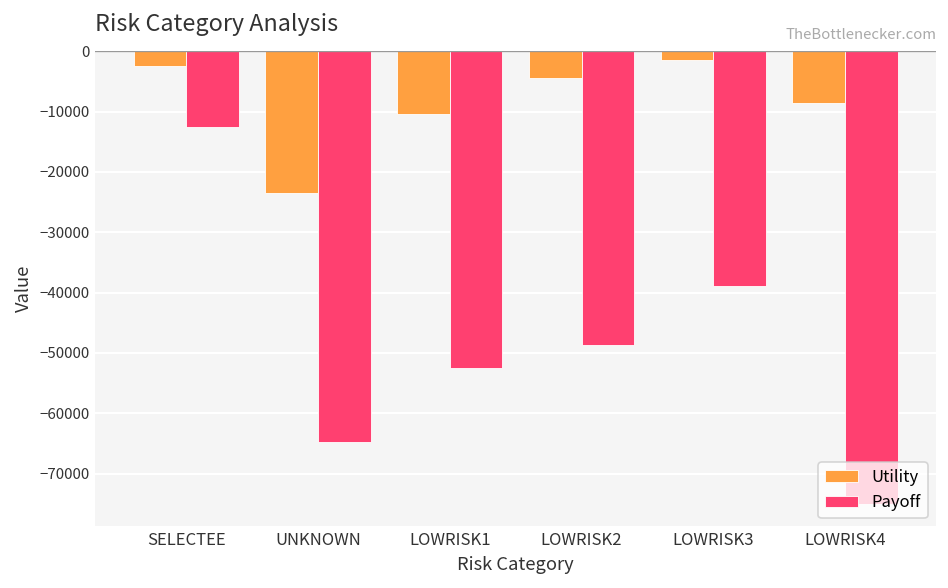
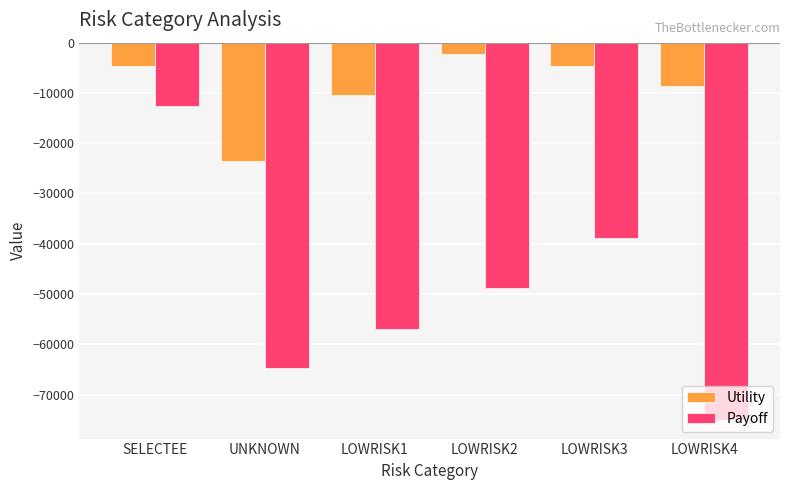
  {
    "Utility": {
-     "SELECTEE": -3000,
+     "SELECTEE": -5000,
      "UNKNOWN": -23000,
      "LOWRISK1": -10000,
-     "LOWRISK2": -4000,
-     "LOWRISK3": -1000,
+     "LOWRISK2": -2000,
+     "LOWRISK3": -5000,
      "LOWRISK4": -9000
    },
    "Payoff": {
      "SELECTEE": -13000,
      "UNKNOWN": -65000,
-     "LOWRISK1": -53000,
+     "LOWRISK1": -57000,
      "LOWRISK2": -49000,
      "LOWRISK3": -39000
    }
  }
